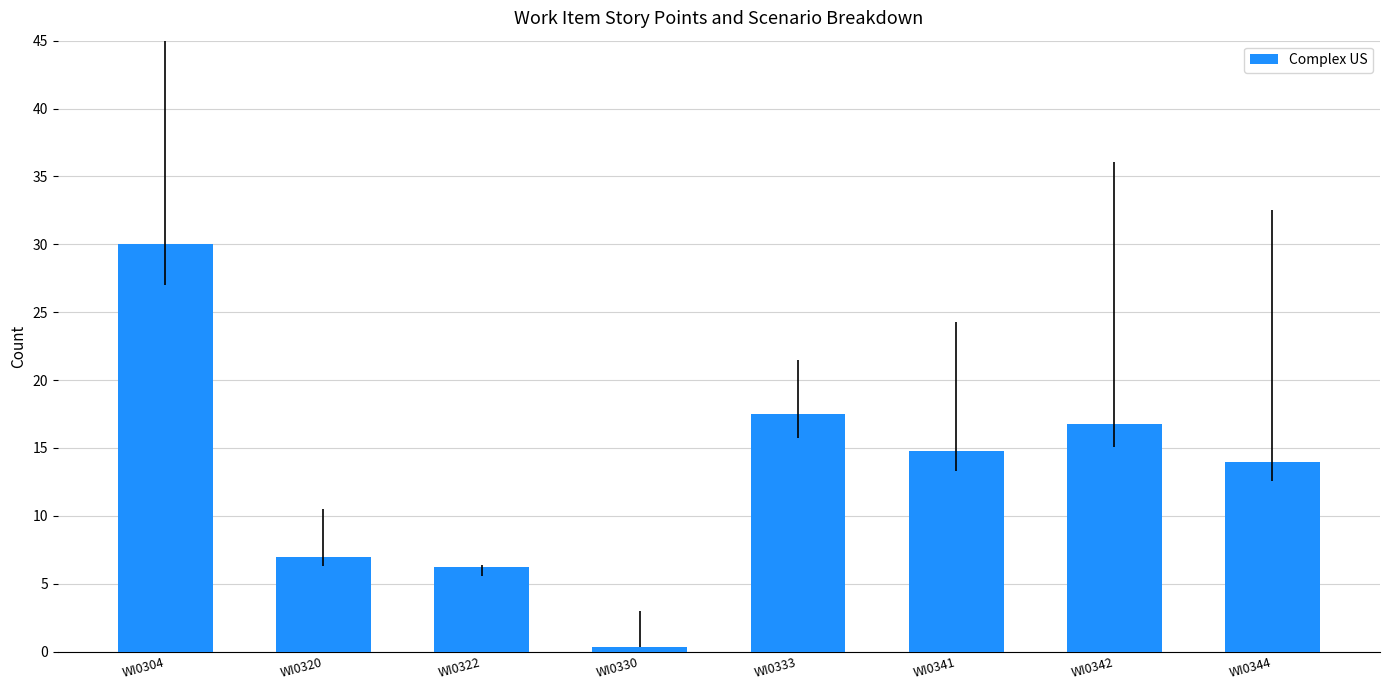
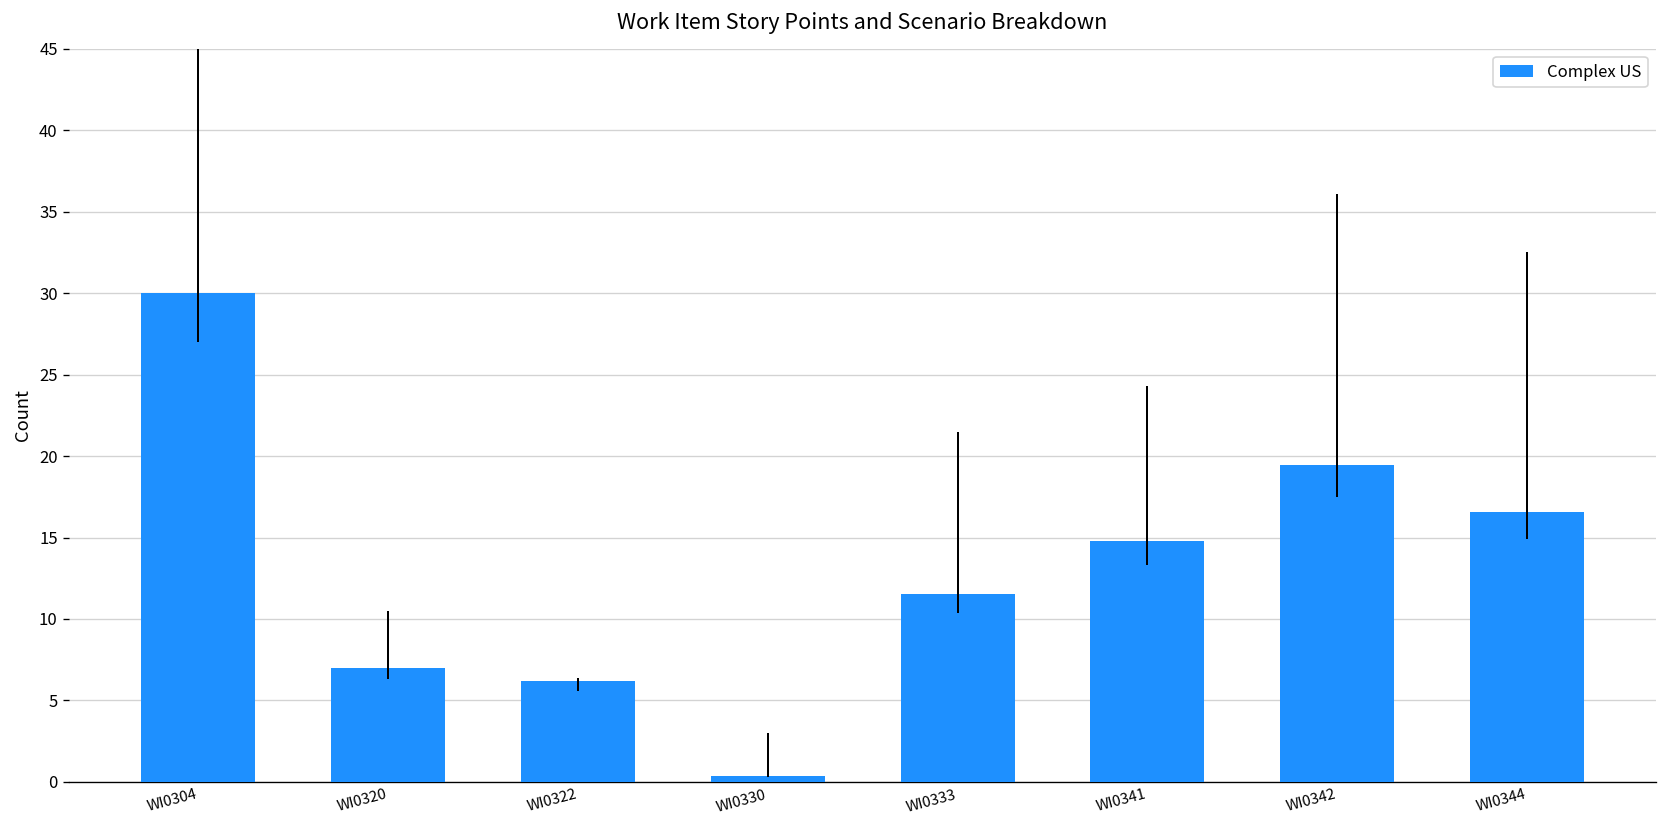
  {
    "WI0304": 30.0,
    "WI0320": 7.0,
    "WI0322": 6.2,
    "WI0330": 0.3,
-   "WI0333": 17.5,
+   "WI0333": 11.6,
    "WI0341": 14.8,
-   "WI0342": 16.8,
-   "WI0344": 14.0
+   "WI0342": 19.4,
+   "WI0344": 16.6
  }
